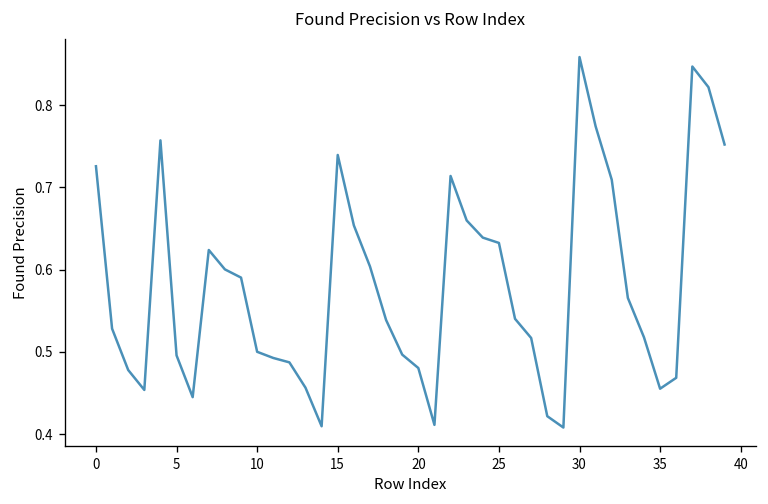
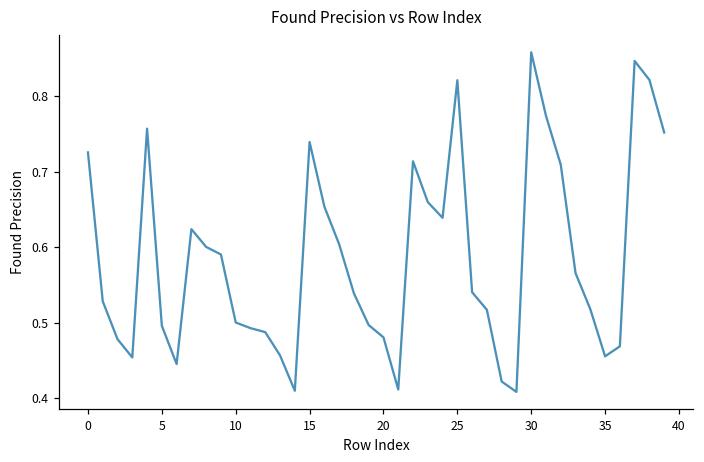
  {
    "0": 0.73,
    "5": 0.50,
    "10": 0.50,
    "15": 0.74,
    "20": 0.48,
-   "25": 0.63,
+   "25": 0.82,
    "30": 0.86,
    "35": 0.46
  }
